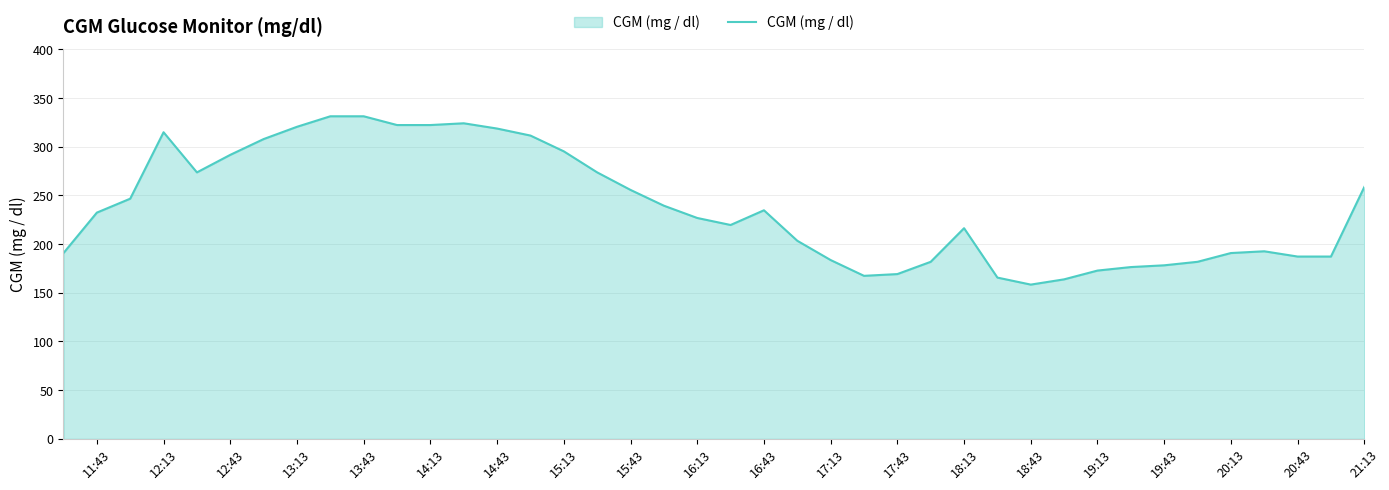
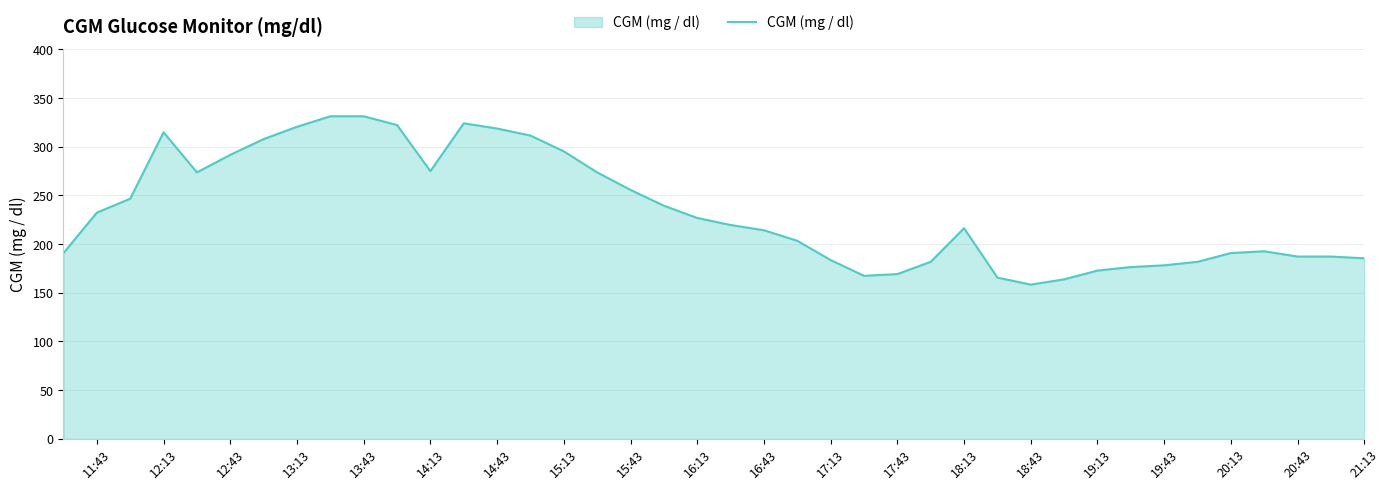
  {
    "11:43": 230,
    "12:13": 310,
    "12:43": 290,
    "13:13": 320,
    "13:43": 330,
-   "14:13": 320,
+   "14:13": 270,
    "14:43": 320,
    "15:13": 300,
    "15:43": 260,
    "16:13": 230,
-   "16:43": 230,
+   "16:43": 210,
    "17:13": 180,
    "17:43": 170,
    "18:13": 220,
    "18:43": 160,
    "19:13": 170,
    "19:43": 180,
    "20:13": 190,
    "20:43": 190,
-   "21:13": 260
+   "21:13": 190
  }
